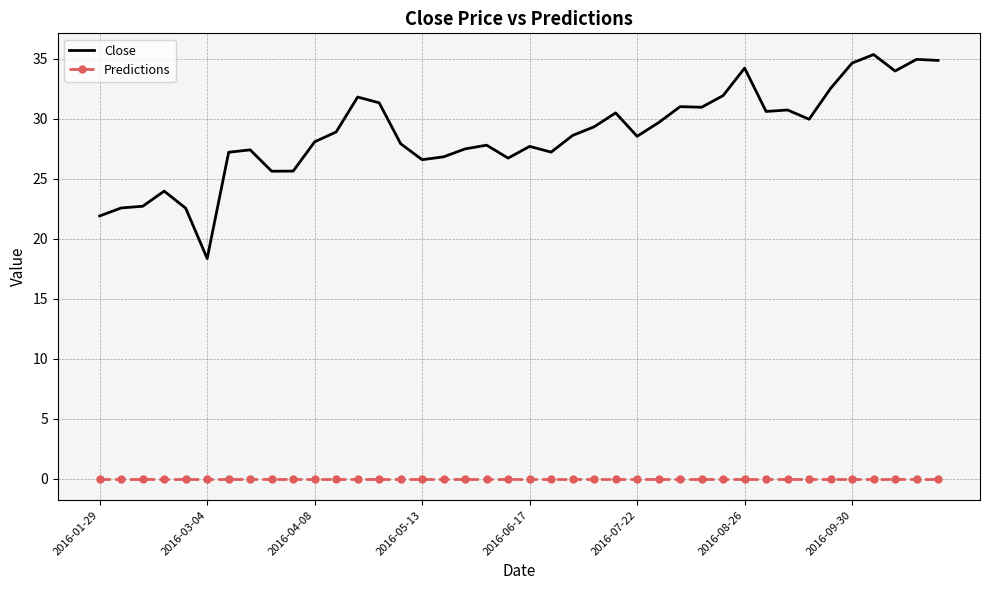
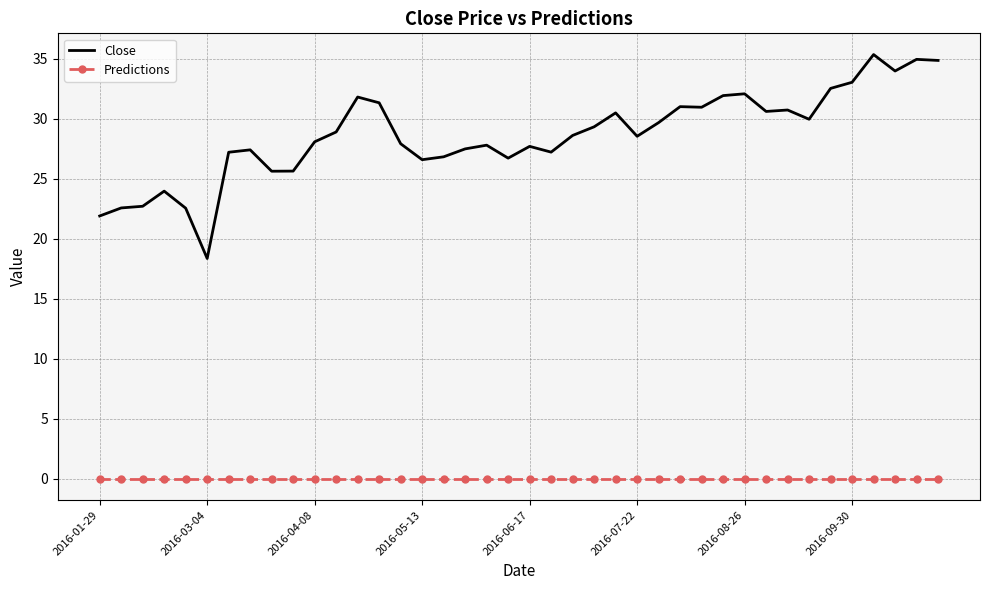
  {
    "Close": {
      "2016-01-29": 21.9,
      "2016-03-04": 18.4,
      "2016-04-08": 28.1,
      "2016-05-13": 26.6,
      "2016-06-17": 27.7,
      "2016-07-22": 28.6,
-     "2016-08-26": 34.2,
-     "2016-09-30": 34.7
+     "2016-08-26": 32.1,
+     "2016-09-30": 33.1
    },
    "Predictions": {
      "2016-01-29": 0.0,
      "2016-03-04": 0.0,
      "2016-04-08": 0.0,
      "2016-05-13": 0.0,
      "2016-06-17": 0.0,
      "2016-07-22": 0.0,
      "2016-08-26": 0.0,
      "2016-09-30": 0.0
    }
  }
